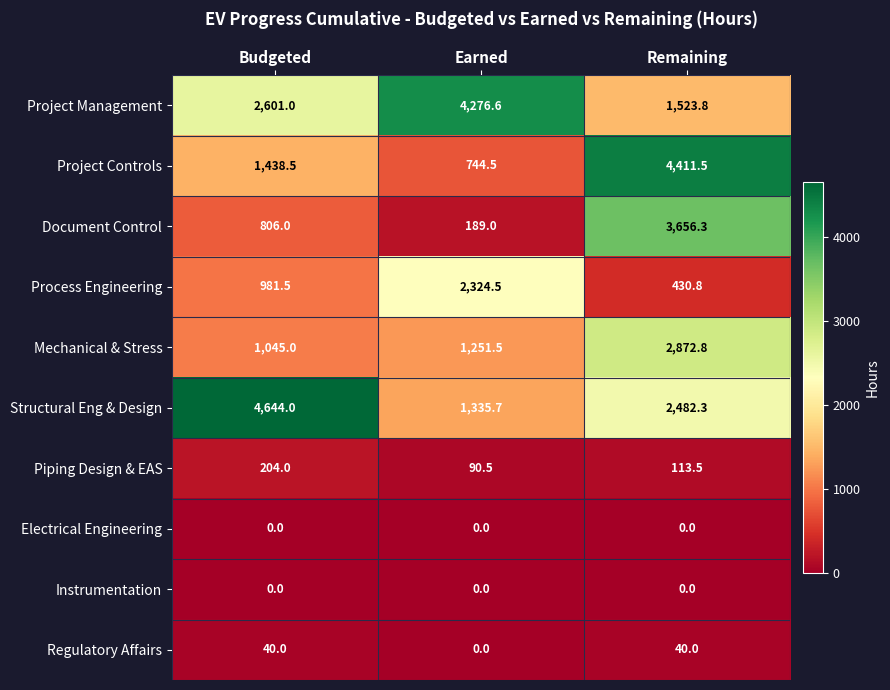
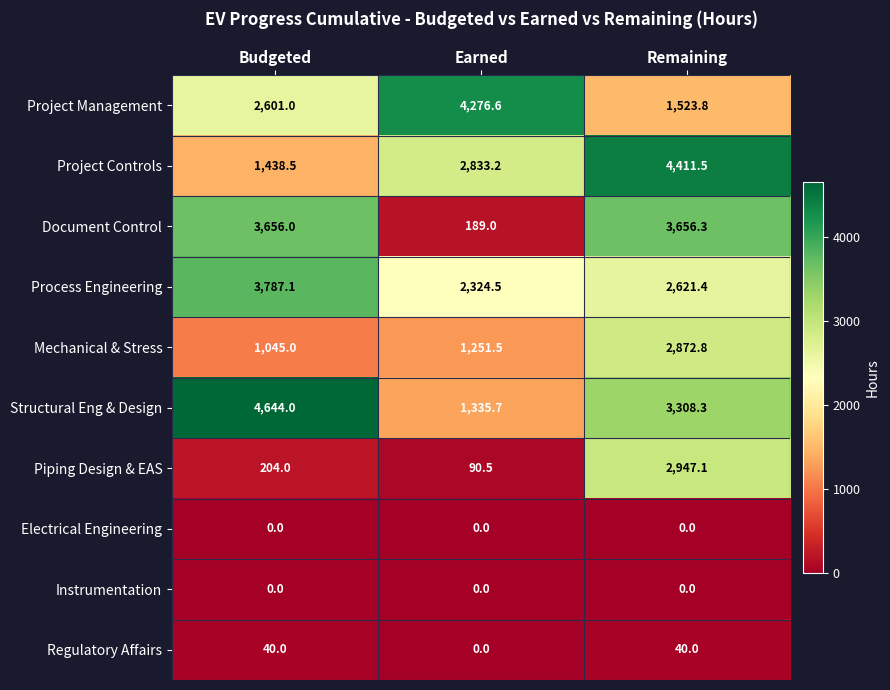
  {
    "Project Management": {
      "Budgeted": "2,601.0",
      "Earned": "4,276.6",
      "Remaining": "1,523.8"
    },
    "Project Controls": {
      "Budgeted": "1,438.5",
-     "Earned": "744.5",
+     "Earned": "2,833.2",
      "Remaining": "4,411.5"
    },
    "Document Control": {
-     "Budgeted": "806.0",
+     "Budgeted": "3,656.0",
      "Earned": "189.0",
      "Remaining": "3,656.3"
    },
    "Process Engineering": {
-     "Budgeted": "981.5",
+     "Budgeted": "3,787.1",
      "Earned": "2,324.5",
-     "Remaining": "430.8"
+     "Remaining": "2,621.4"
    },
    "Mechanical & Stress": {
      "Budgeted": "1,045.0",
      "Earned": "1,251.5",
      "Remaining": "2,872.8"
    },
    "Structural Eng & Design": {
      "Budgeted": "4,644.0",
      "Earned": "1,335.7",
-     "Remaining": "2,482.3"
+     "Remaining": "3,308.3"
    },
    "Piping Design & EAS": {
      "Budgeted": "204.0",
      "Earned": "90.5",
-     "Remaining": "113.5"
+     "Remaining": "2,947.1"
    },
    "Electrical Engineering": {
      "Budgeted": "0.0",
      "Earned": "0.0",
      "Remaining": "0.0"
    },
    "Instrumentation": {
      "Budgeted": "0.0",
      "Earned": "0.0",
      "Remaining": "0.0"
    },
    "Regulatory Affairs": {
      "Budgeted": "40.0",
      "Earned": "0.0",
      "Remaining": "40.0"
    }
  }
